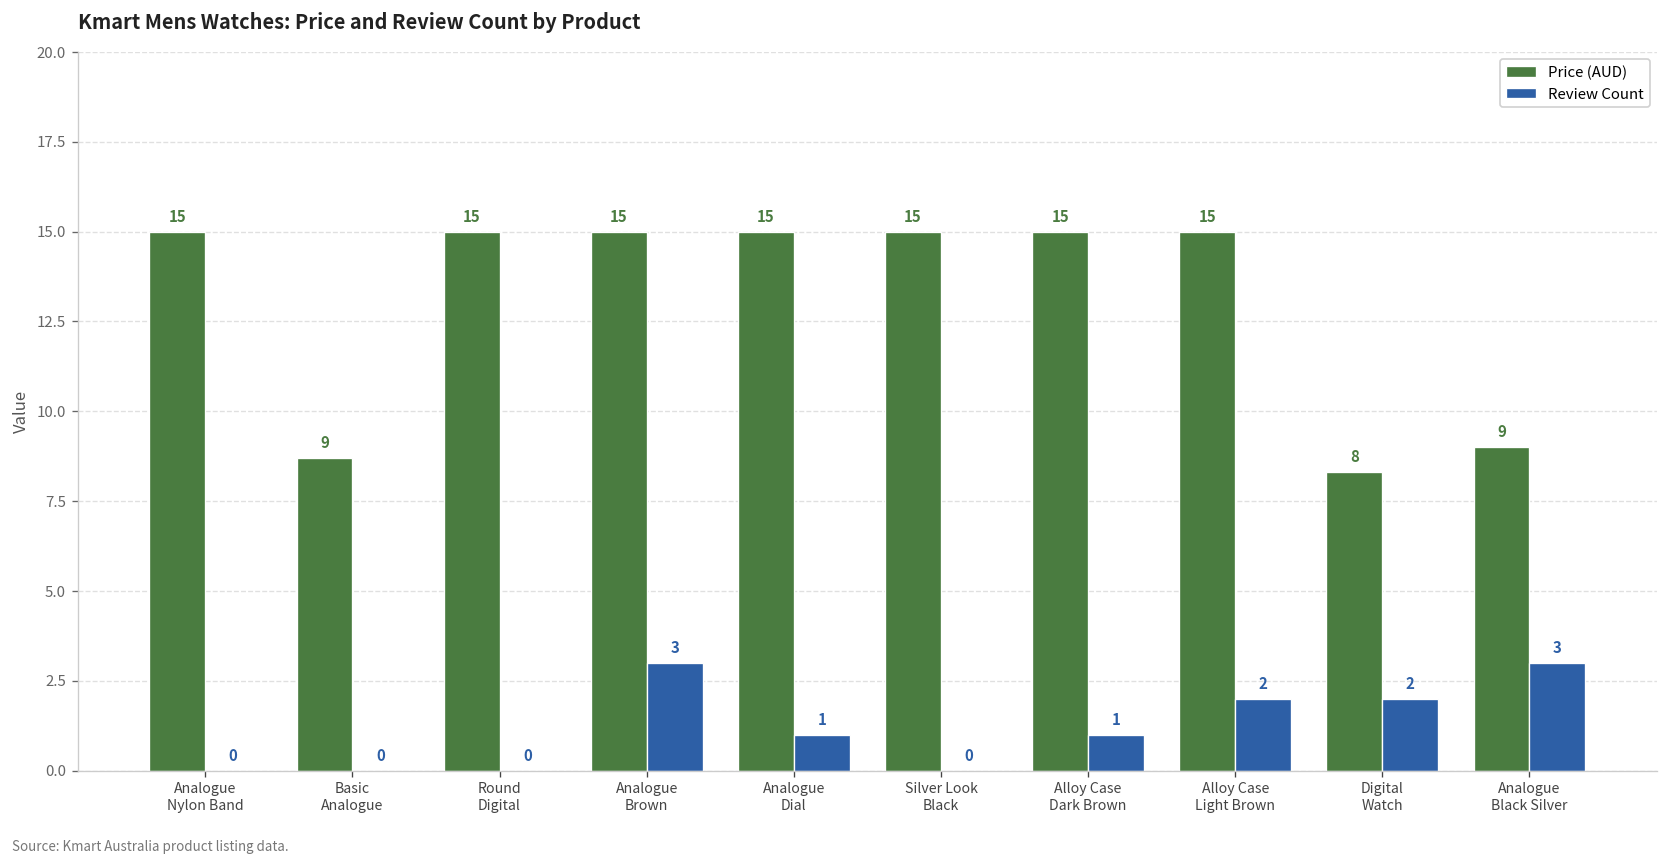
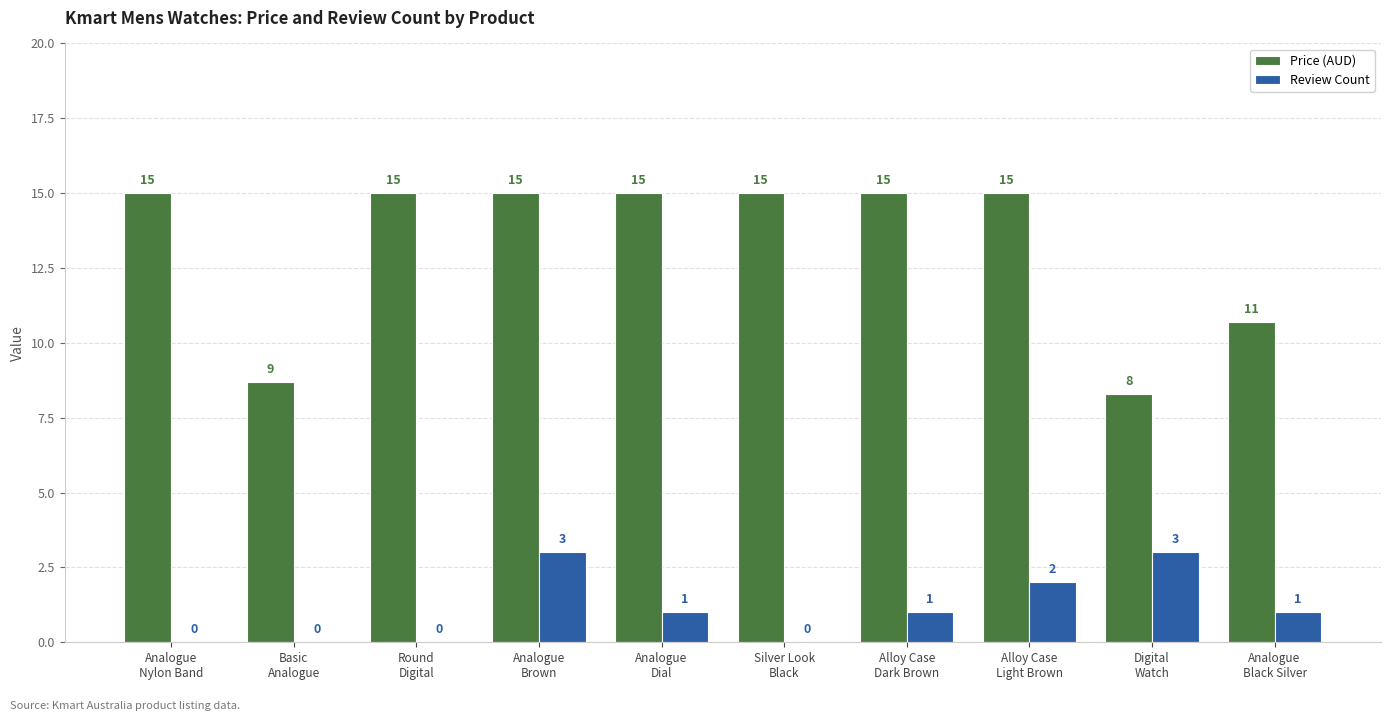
  {
    "Price (AUD)": {
      "Analogue Nylon Band": 15,
      "Basic Analogue": 9,
      "Round Digital": 15,
      "Analogue Brown": 15,
      "Analogue Dial": 15,
      "Silver Look Black": 15,
      "Alloy Case Dark Brown": 15,
      "Alloy Case Light Brown": 15,
      "Digital Watch": 8,
-     "Analogue Black Silver": 9
+     "Analogue Black Silver": 11
    },
    "Review Count": {
      "Analogue Nylon Band": 0,
      "Basic Analogue": 0,
      "Round Digital": 0,
      "Analogue Brown": 3,
      "Analogue Dial": 1,
      "Silver Look Black": 0,
      "Alloy Case Dark Brown": 1,
      "Alloy Case Light Brown": 2,
-     "Digital Watch": 2,
-     "Analogue Black Silver": 3
+     "Digital Watch": 3,
+     "Analogue Black Silver": 1
    }
  }
